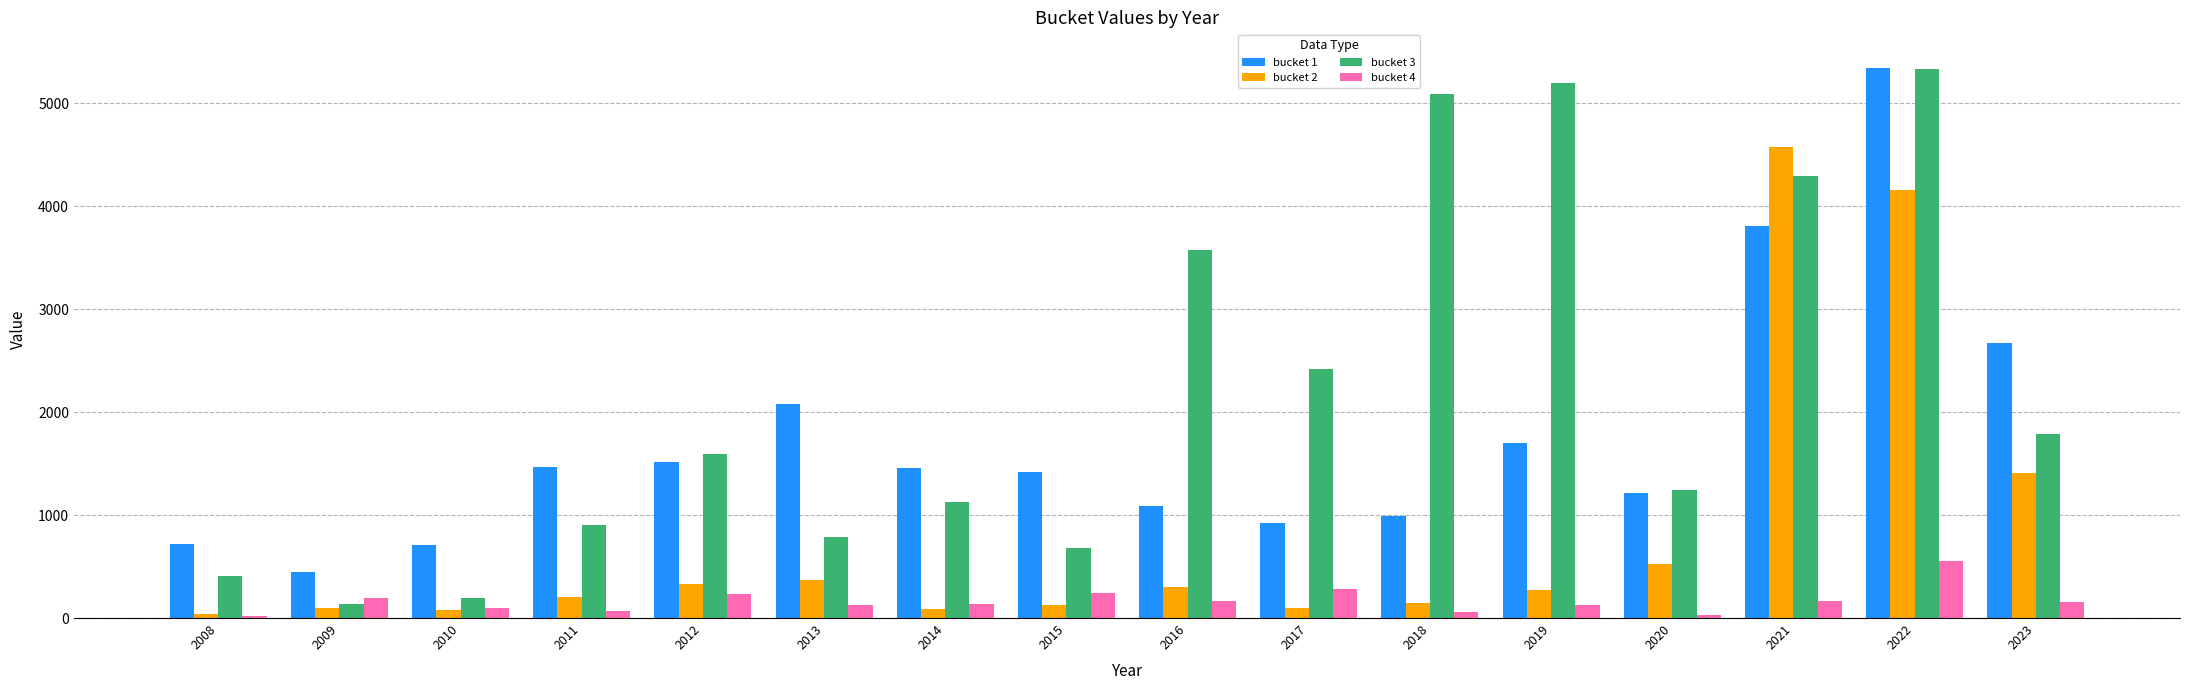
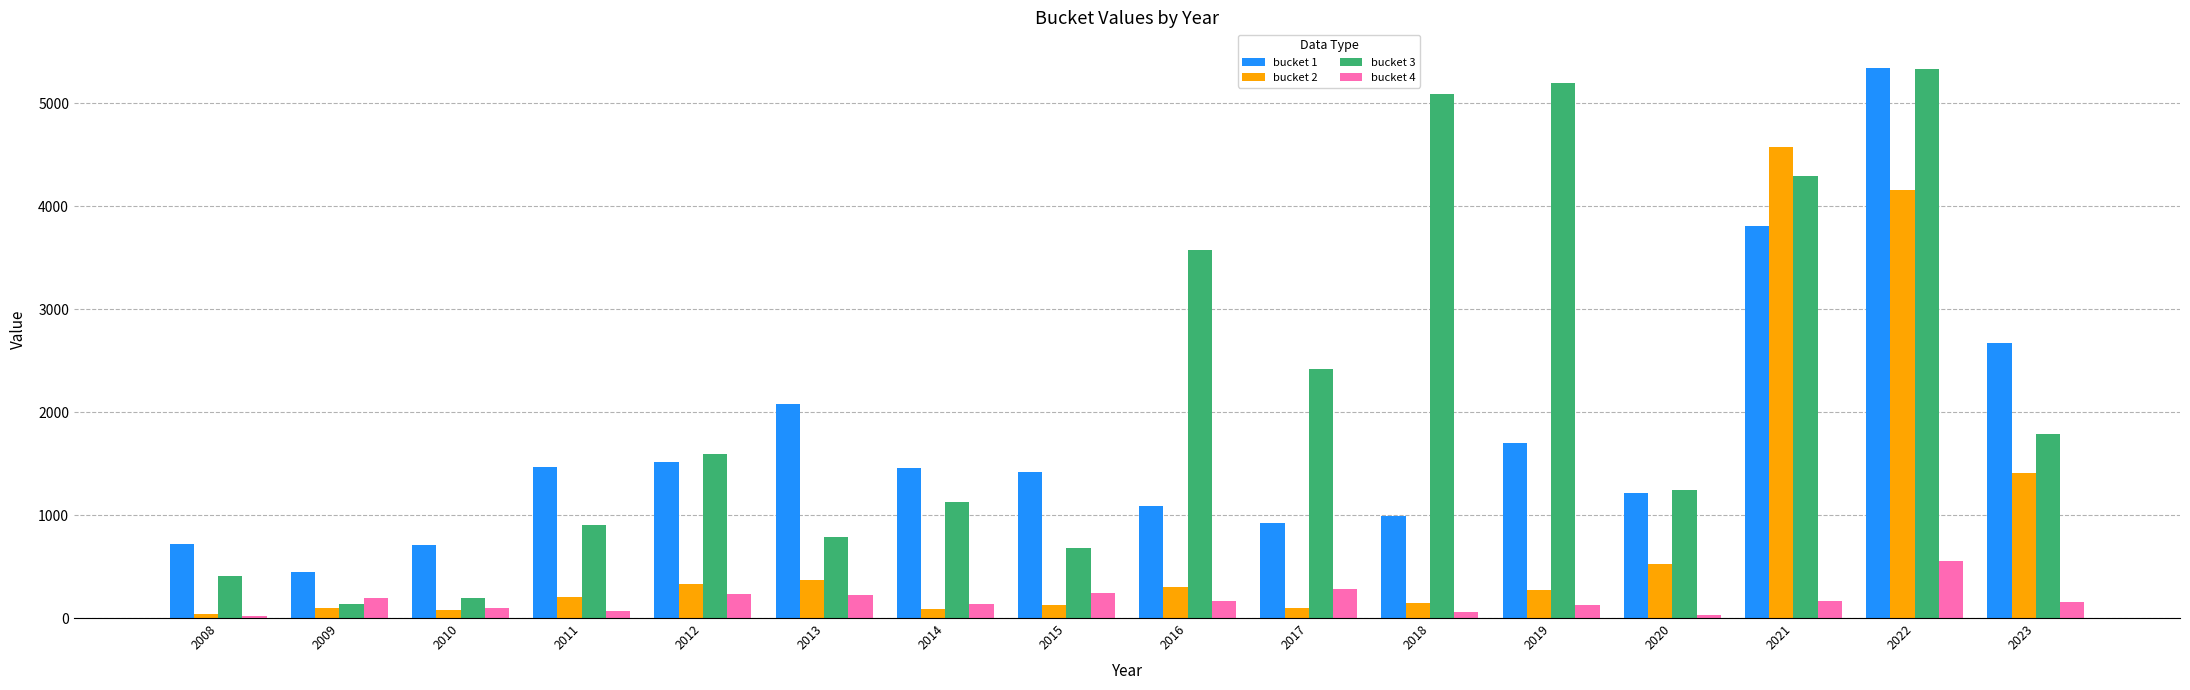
  {
    "bucket 1": {
      "2008": 720,
      "2009": 440,
      "2010": 710,
      "2011": 1470,
      "2012": 1520,
      "2013": 2080,
      "2014": 1460,
      "2015": 1410,
      "2016": 1090,
      "2017": 920,
      "2018": 990,
      "2019": 1700,
      "2020": 1220,
      "2021": 3810,
      "2022": 5340,
      "2023": 2680
    },
    "bucket 2": {
      "2008": 40,
      "2009": 100,
      "2010": 80,
      "2011": 210,
      "2012": 330,
      "2013": 370,
      "2014": 90,
      "2015": 130,
      "2016": 300,
      "2017": 100,
      "2018": 140,
      "2019": 280,
      "2020": 520,
      "2021": 4580,
      "2022": 4160,
      "2023": 1410
    },
    "bucket 3": {
      "2008": 410,
      "2009": 140,
      "2010": 190,
      "2011": 900,
      "2012": 1600,
      "2013": 790,
      "2014": 1120,
      "2015": 680,
      "2016": 3570,
      "2017": 2420,
      "2018": 5090,
      "2019": 5190,
      "2020": 1240,
      "2021": 4300,
      "2022": 5340,
      "2023": 1790
    },
    "bucket 4": {
      "2009": 190,
      "2010": 100,
      "2011": 70,
      "2012": 240,
-     "2013": 130,
+     "2013": 230,
      "2014": 140,
      "2015": 240,
      "2016": 170,
      "2017": 280,
      "2018": 60,
      "2019": 120,
      "2020": 30,
      "2021": 170,
      "2022": 560,
      "2023": 160
    }
  }
